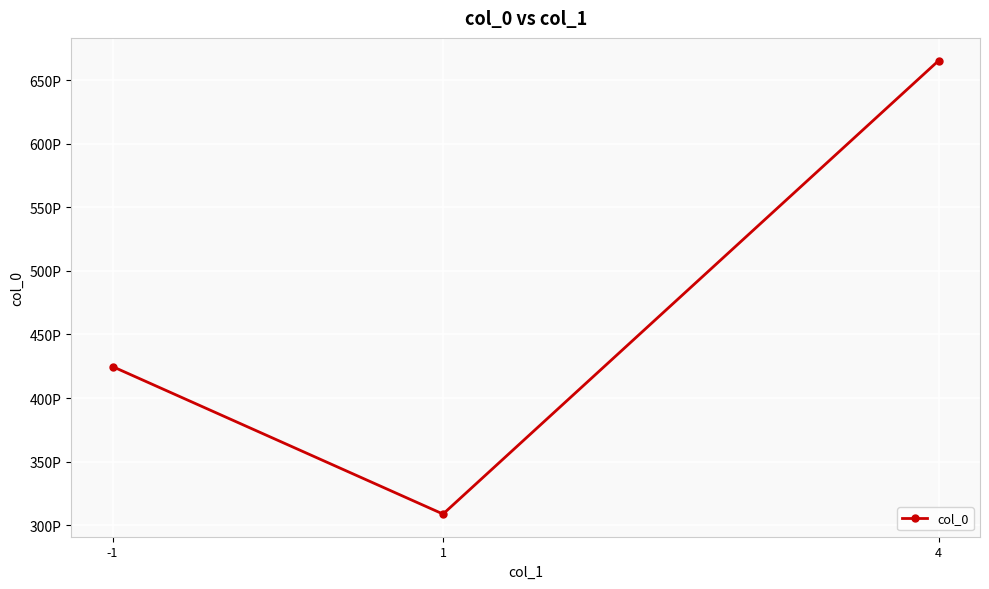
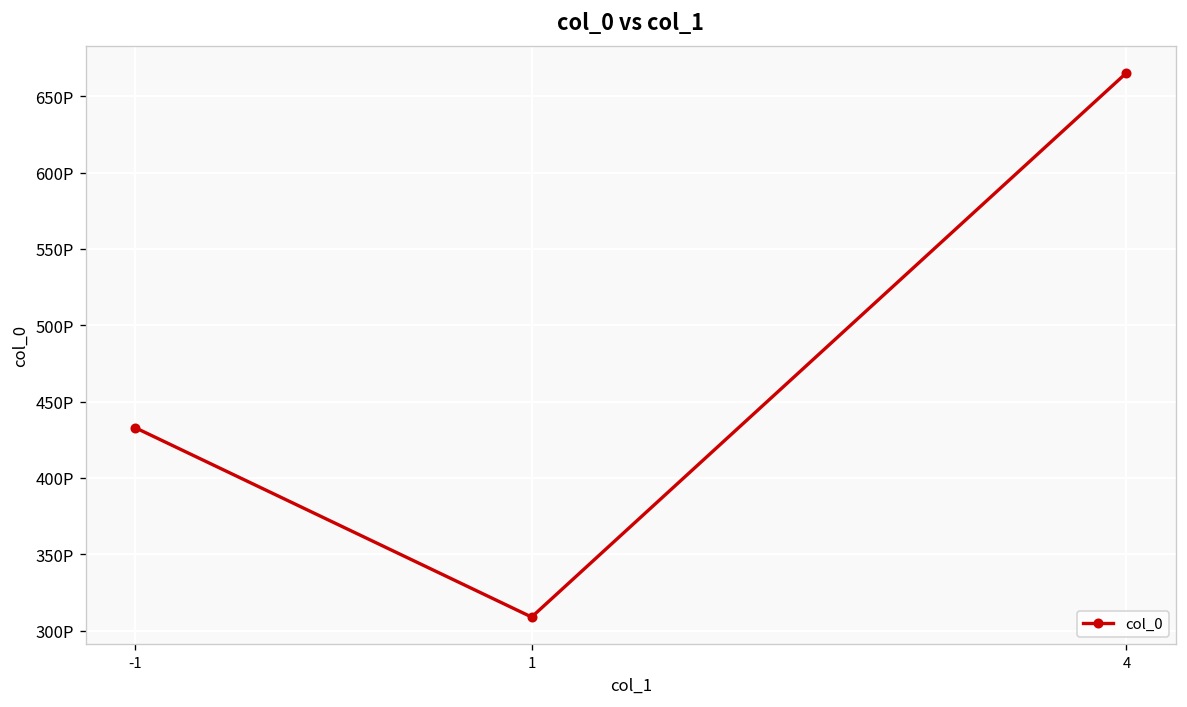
  {
-   "-1": "425P",
+   "-1": "433P",
    "1": "309P",
    "4": "665P"
  }
